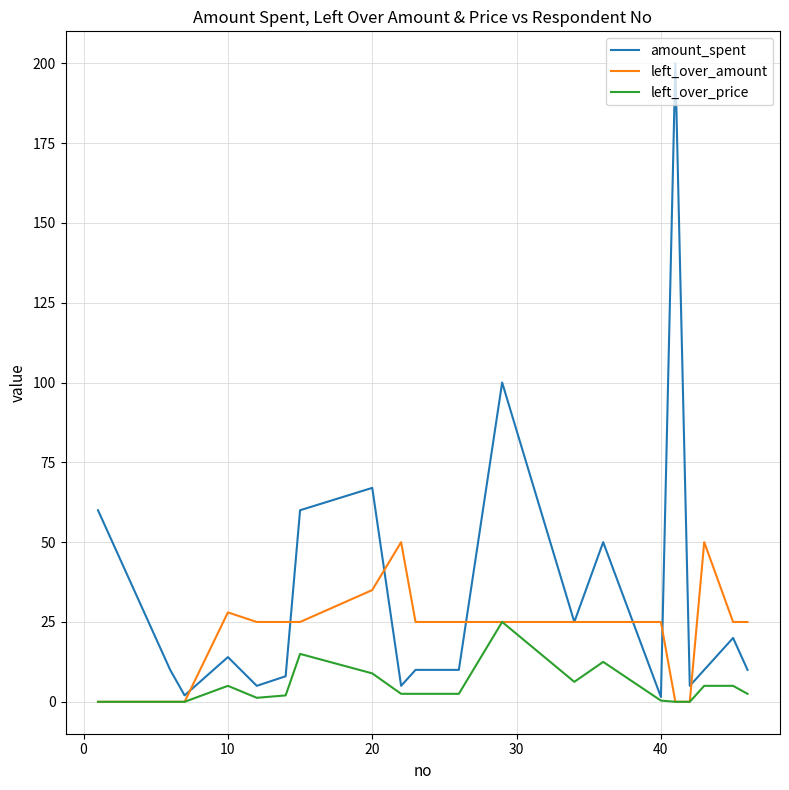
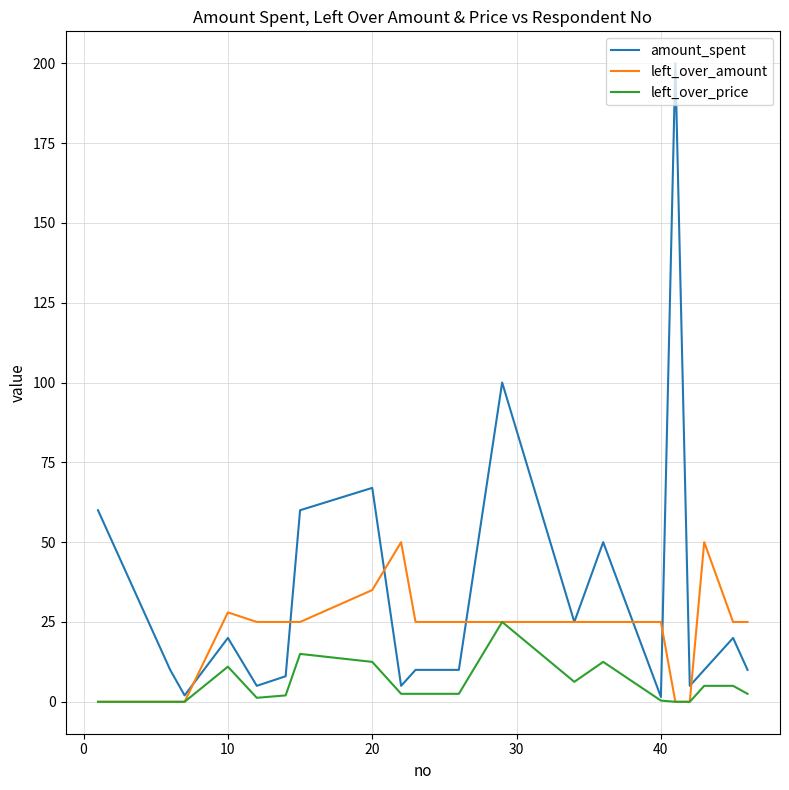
  {
    "amount_spent": {
-     "10": 14,
+     "10": 20,
      "20": 67,
      "40": 2
    },
    "left_over_amount": {
      "10": 28,
      "20": 35,
      "40": 25
    },
    "left_over_price": {
-     "10": 5,
-     "20": 9,
+     "10": 11,
+     "20": 13,
      "40": 0
    }
  }
